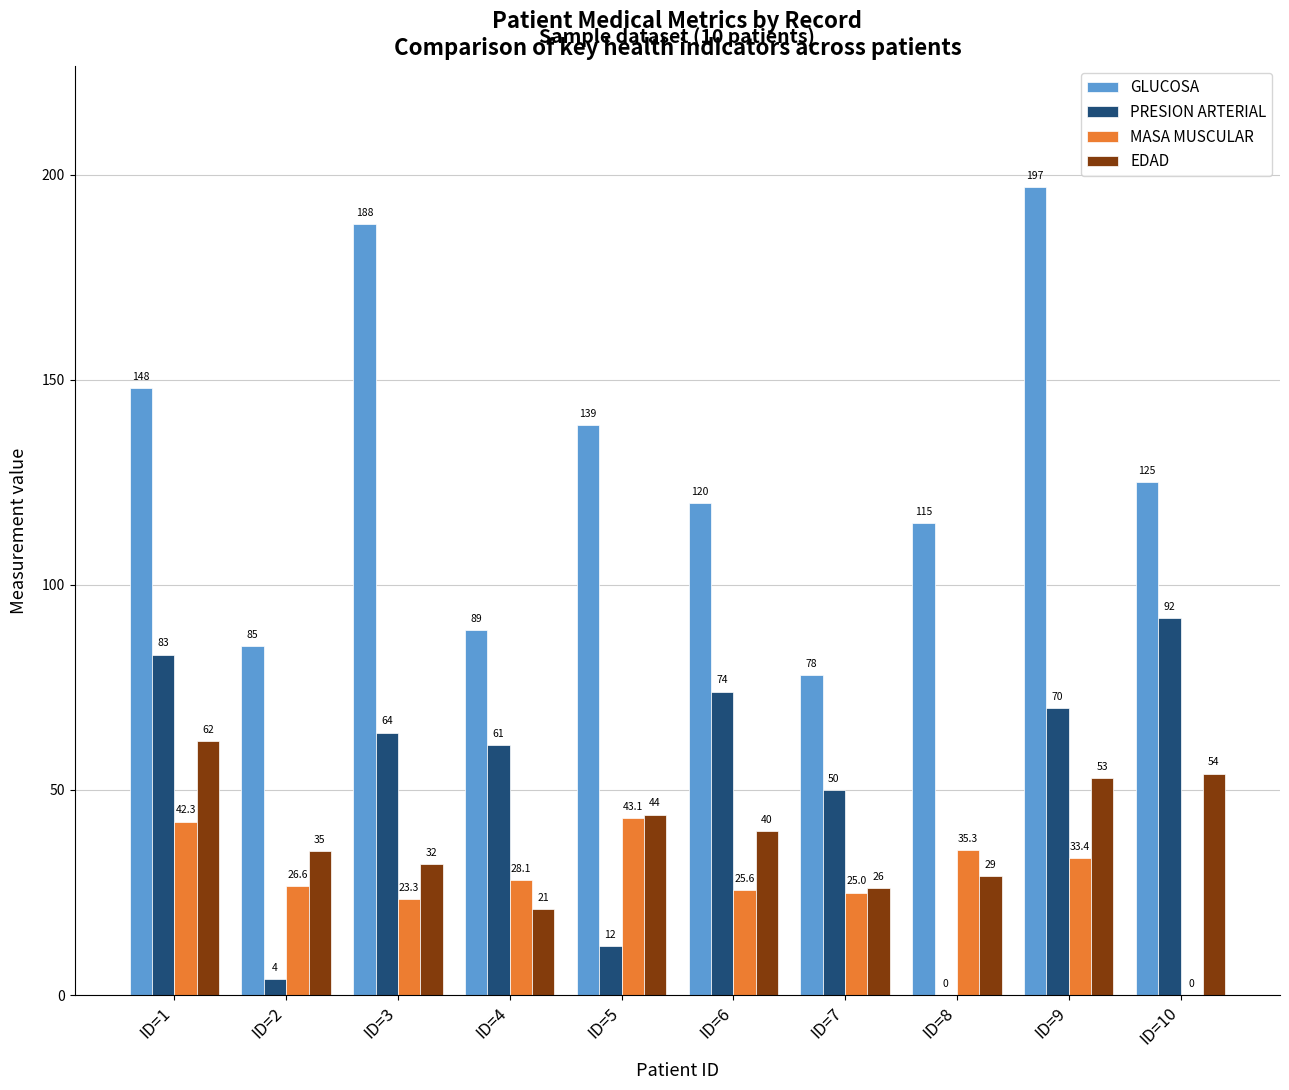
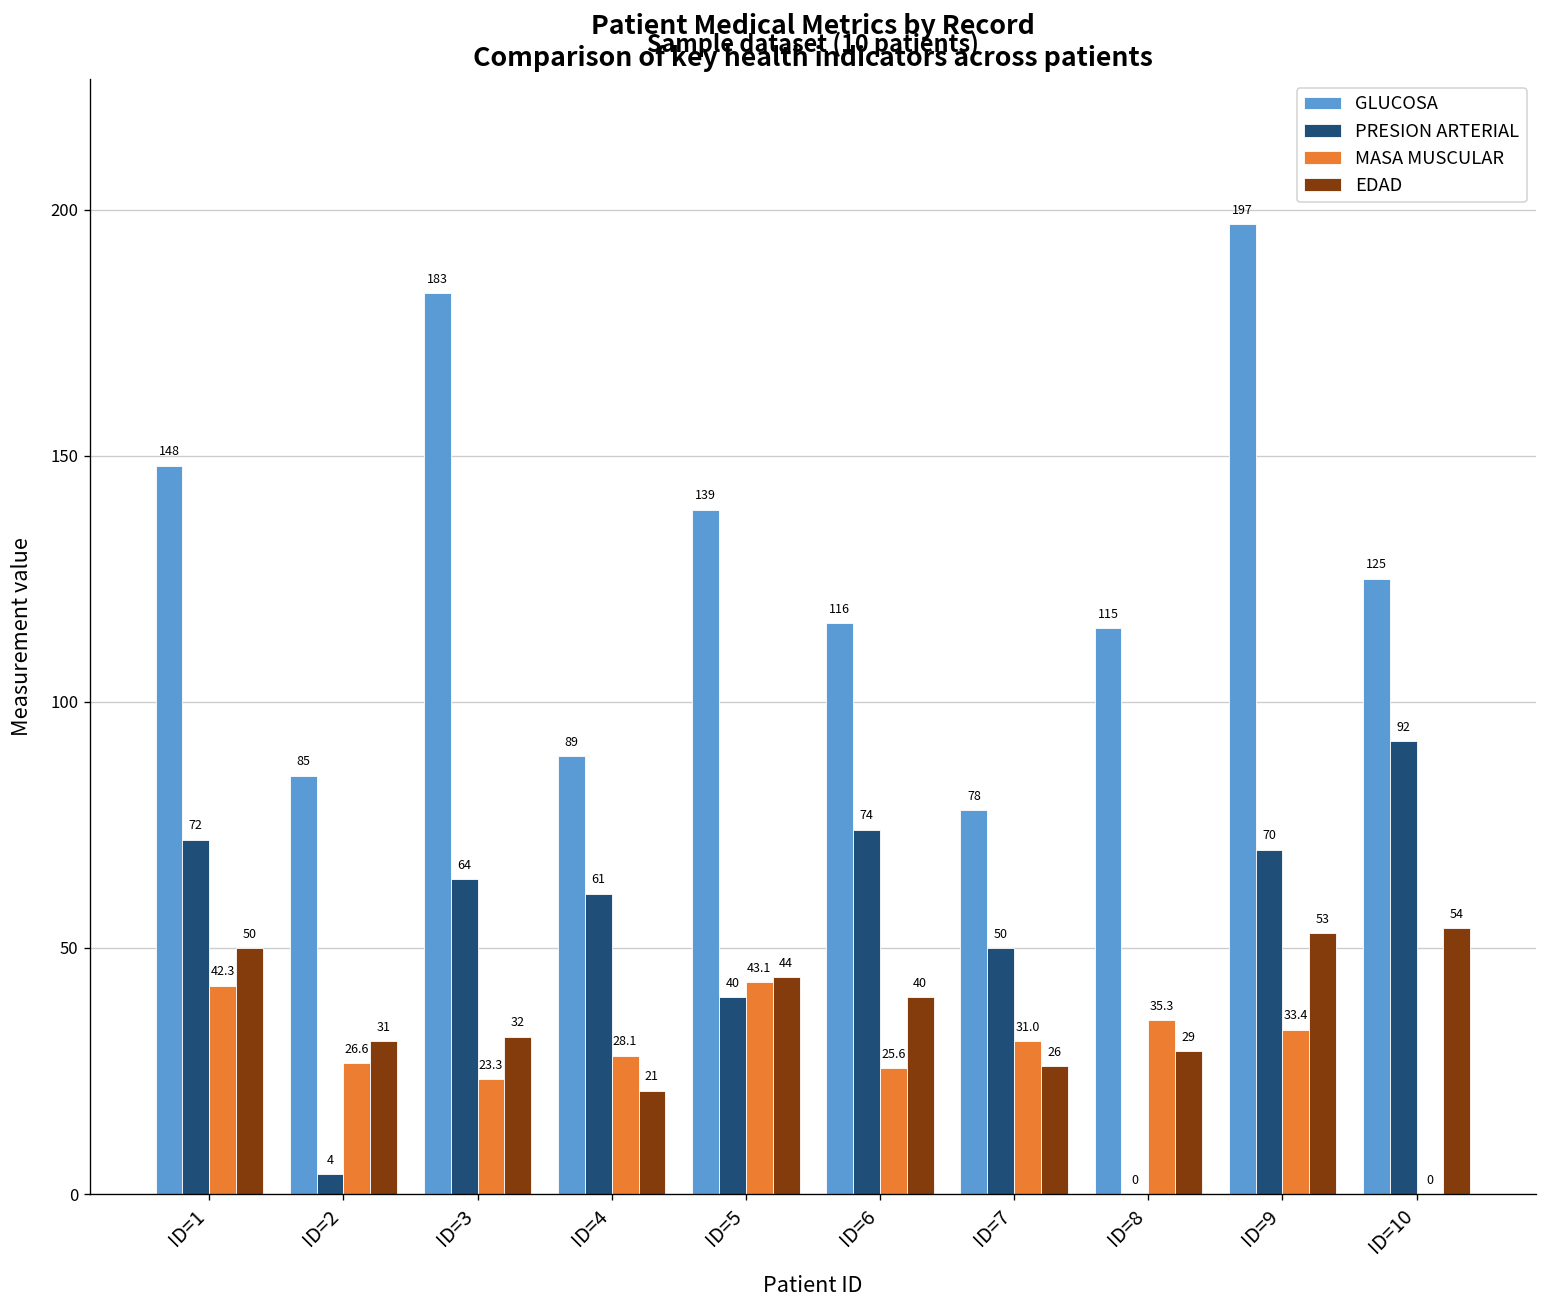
  {
    "GLUCOSA": {
      "ID=1": 148,
      "ID=2": 85,
-     "ID=3": 188,
+     "ID=3": 183,
      "ID=4": 89,
      "ID=5": 139,
-     "ID=6": 120,
+     "ID=6": 116,
      "ID=7": 78,
      "ID=8": 115,
      "ID=9": 197,
      "ID=10": 125
    },
    "PRESION ARTERIAL": {
-     "ID=1": 83,
+     "ID=1": 72,
      "ID=2": 4,
      "ID=3": 64,
      "ID=4": 61,
-     "ID=5": 12,
+     "ID=5": 40,
      "ID=6": 74,
      "ID=7": 50,
      "ID=8": 0,
      "ID=9": 70,
      "ID=10": 92
    },
    "MASA MUSCULAR": {
      "ID=1": 42.3,
      "ID=2": 26.6,
      "ID=3": 23.3,
      "ID=4": 28.1,
      "ID=5": 43.1,
      "ID=6": 25.6,
-     "ID=7": 25.0,
+     "ID=7": 31.0,
      "ID=8": 35.3,
      "ID=9": 33.4,
      "ID=10": 0
    },
    "EDAD": {
-     "ID=1": 62,
-     "ID=2": 35,
+     "ID=1": 50,
+     "ID=2": 31,
      "ID=3": 32,
      "ID=4": 21,
      "ID=5": 44,
      "ID=6": 40,
      "ID=7": 26,
      "ID=8": 29,
      "ID=9": 53,
      "ID=10": 54
    }
  }
